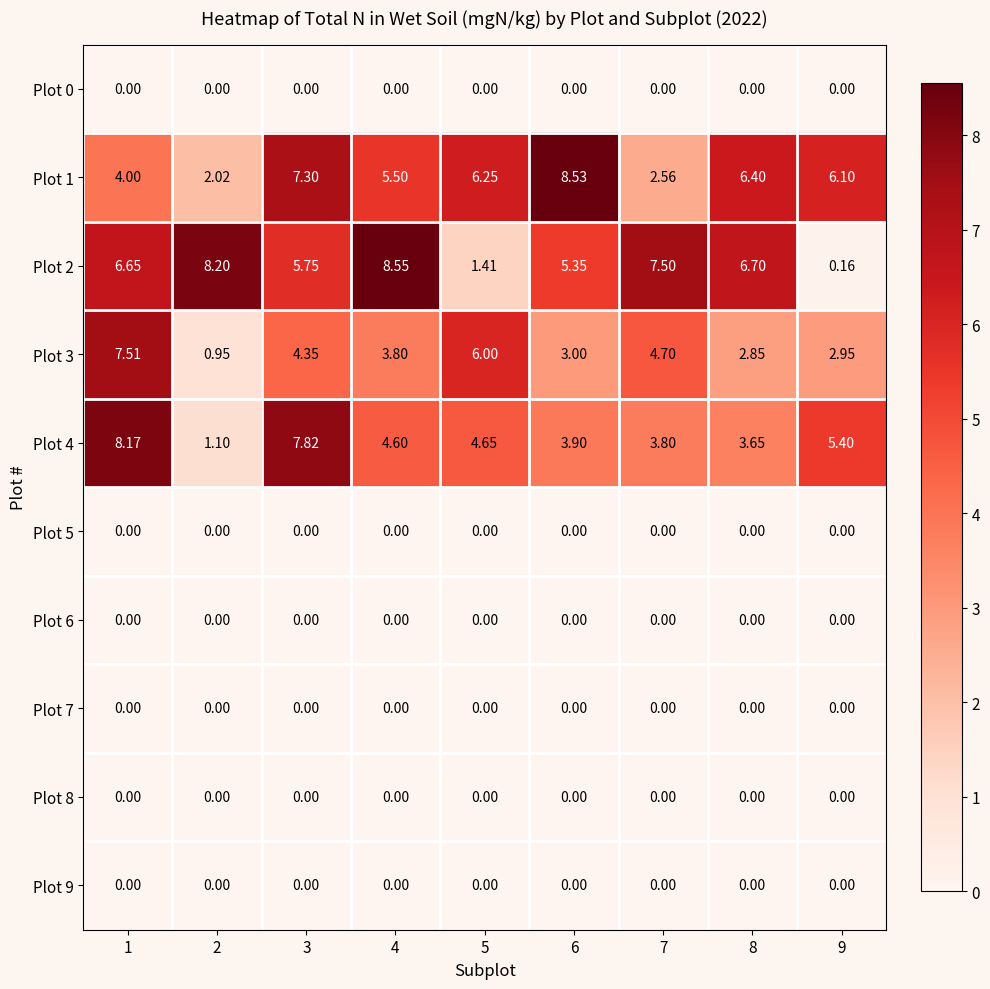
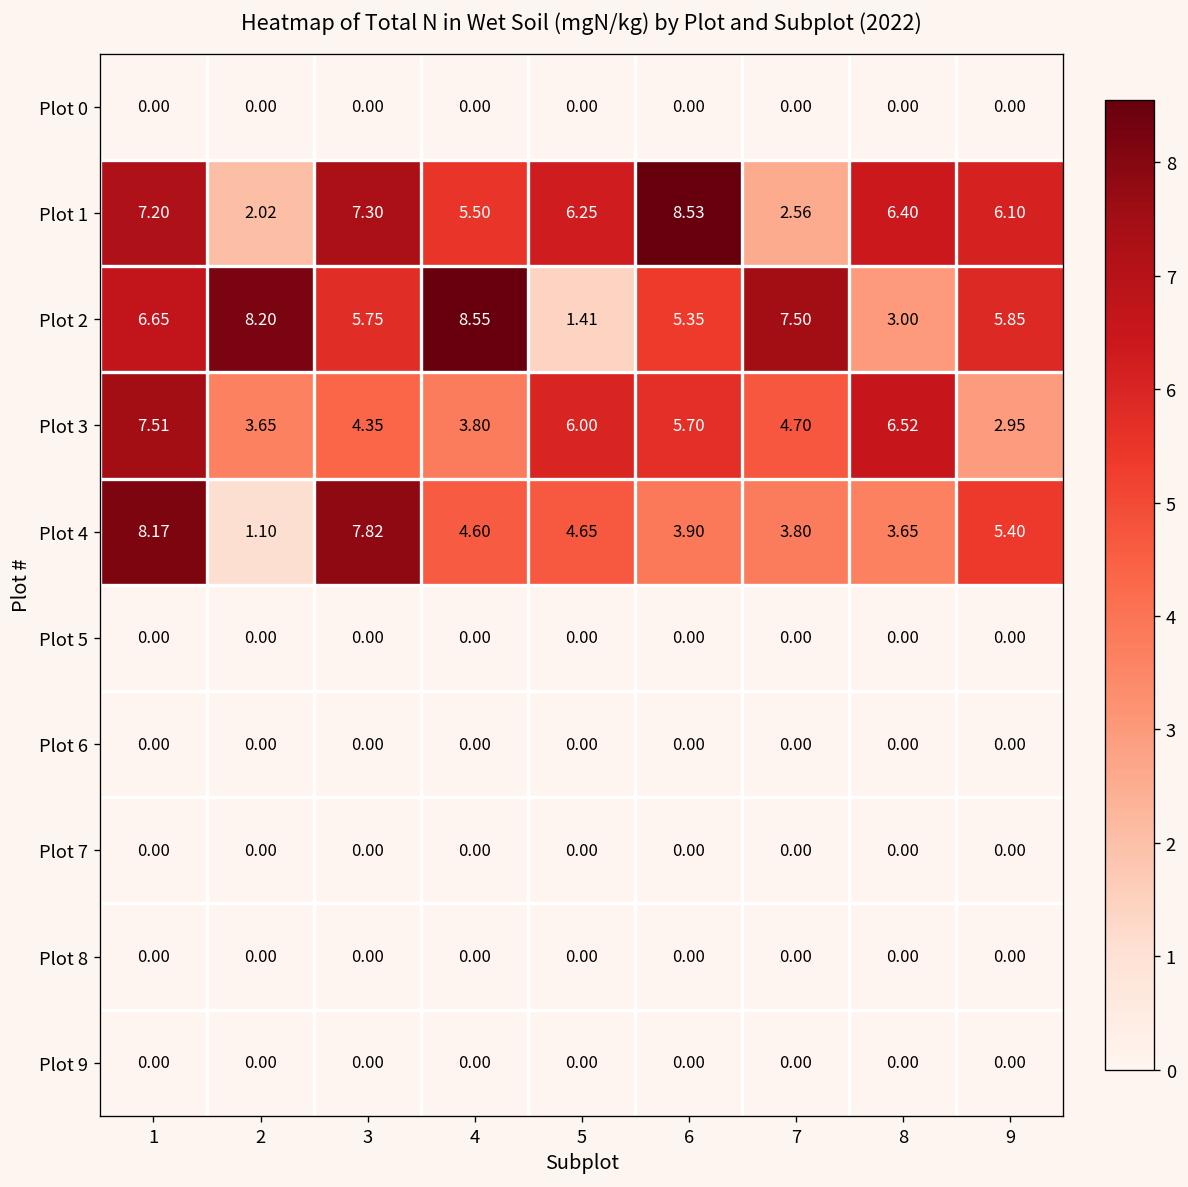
  {
    "Plot 0": {
      "1": 0.00,
      "2": 0.00,
      "3": 0.00,
      "4": 0.00,
      "5": 0.00,
      "6": 0.00,
      "7": 0.00,
      "8": 0.00,
      "9": 0.00
    },
    "Plot 1": {
-     "1": 4.00,
+     "1": 7.20,
      "2": 2.02,
      "3": 7.30,
      "4": 5.50,
      "5": 6.25,
      "6": 8.53,
      "7": 2.56,
      "8": 6.40,
      "9": 6.10
    },
    "Plot 2": {
      "1": 6.65,
      "2": 8.20,
      "3": 5.75,
      "4": 8.55,
      "5": 1.41,
      "6": 5.35,
      "7": 7.50,
-     "8": 6.70,
-     "9": 0.16
+     "8": 3.00,
+     "9": 5.85
    },
    "Plot 3": {
      "1": 7.51,
-     "2": 0.95,
+     "2": 3.65,
      "3": 4.35,
      "4": 3.80,
      "5": 6.00,
-     "6": 3.00,
+     "6": 5.70,
      "7": 4.70,
-     "8": 2.85,
+     "8": 6.52,
      "9": 2.95
    },
    "Plot 4": {
      "1": 8.17,
      "2": 1.10,
      "3": 7.82,
      "4": 4.60,
      "5": 4.65,
      "6": 3.90,
      "7": 3.80,
      "8": 3.65,
      "9": 5.40
    },
    "Plot 5": {
      "1": 0.00,
      "2": 0.00,
      "3": 0.00,
      "4": 0.00,
      "5": 0.00,
      "6": 0.00,
      "7": 0.00,
      "8": 0.00,
      "9": 0.00
    },
    "Plot 6": {
      "1": 0.00,
      "2": 0.00,
      "3": 0.00,
      "4": 0.00,
      "5": 0.00,
      "6": 0.00,
      "7": 0.00,
      "8": 0.00,
      "9": 0.00
    },
    "Plot 7": {
      "1": 0.00,
      "2": 0.00,
      "3": 0.00,
      "4": 0.00,
      "5": 0.00,
      "6": 0.00,
      "7": 0.00,
      "8": 0.00,
      "9": 0.00
    },
    "Plot 8": {
      "1": 0.00,
      "2": 0.00,
      "3": 0.00,
      "4": 0.00,
      "5": 0.00,
      "6": 0.00,
      "7": 0.00,
      "8": 0.00,
      "9": 0.00
    },
    "Plot 9": {
      "1": 0.00,
      "2": 0.00,
      "3": 0.00,
      "4": 0.00,
      "5": 0.00,
      "6": 0.00,
      "7": 0.00,
      "8": 0.00,
      "9": 0.00
    }
  }
